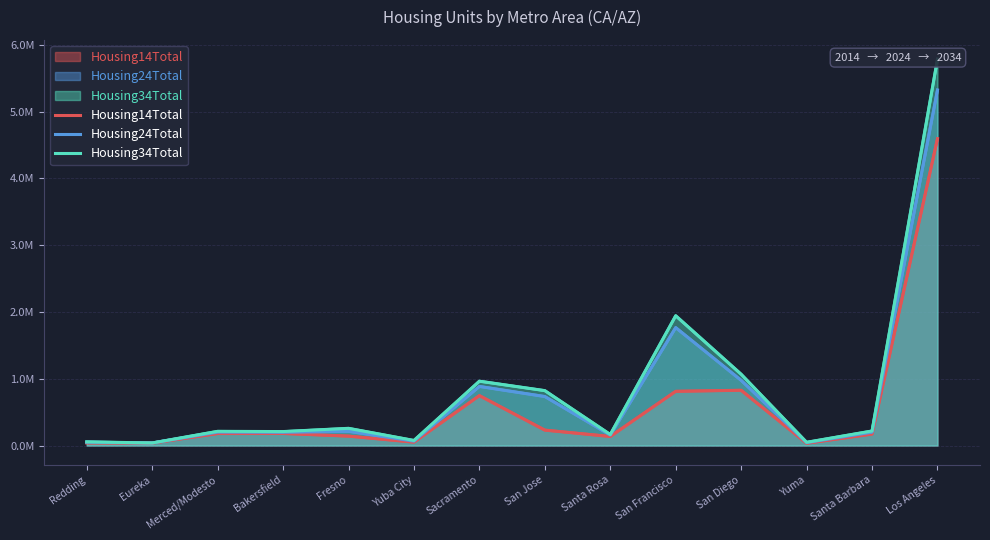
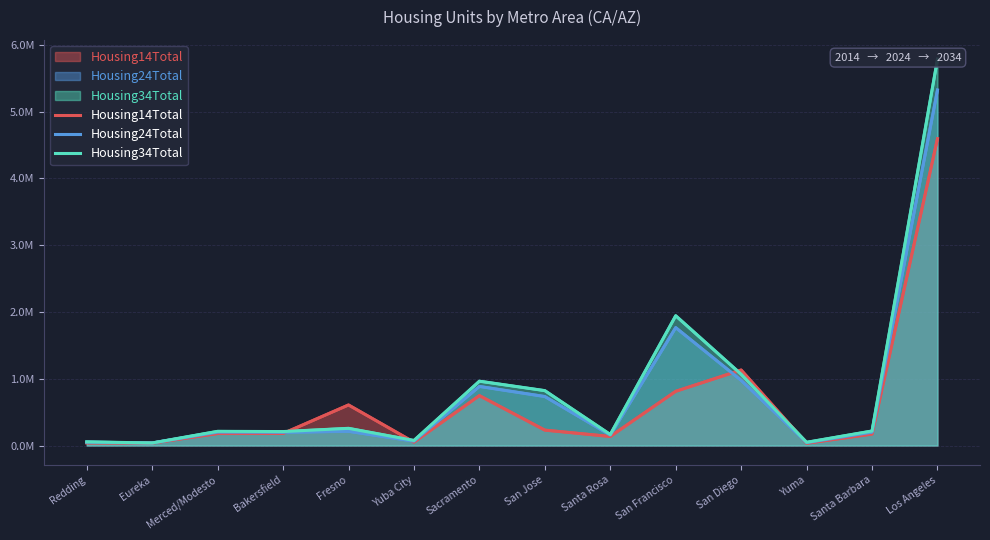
  {
    "Housing14Total": {
-     "Fresno": 100000,
+     "Fresno": 600000,
      "Sacramento": 700000,
      "San Jose": 200000,
      "San Francisco": 800000,
-     "San Diego": 800000,
+     "San Diego": 1100000,
      "Los Angeles": 4600000
    }
  }
